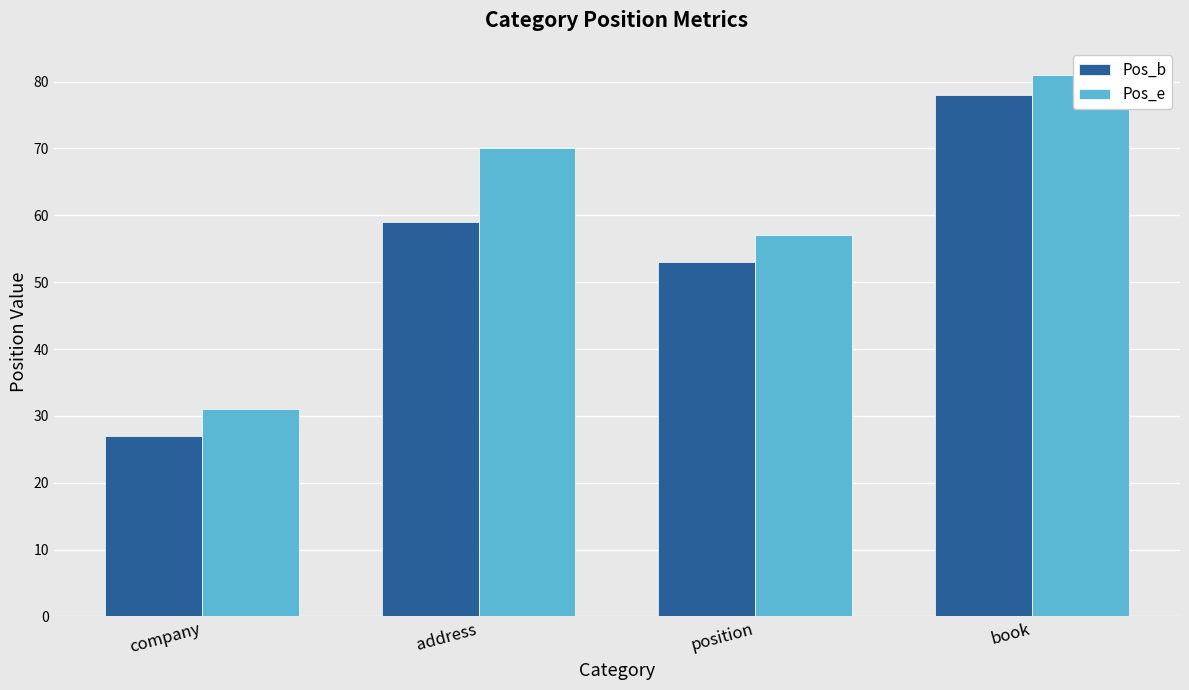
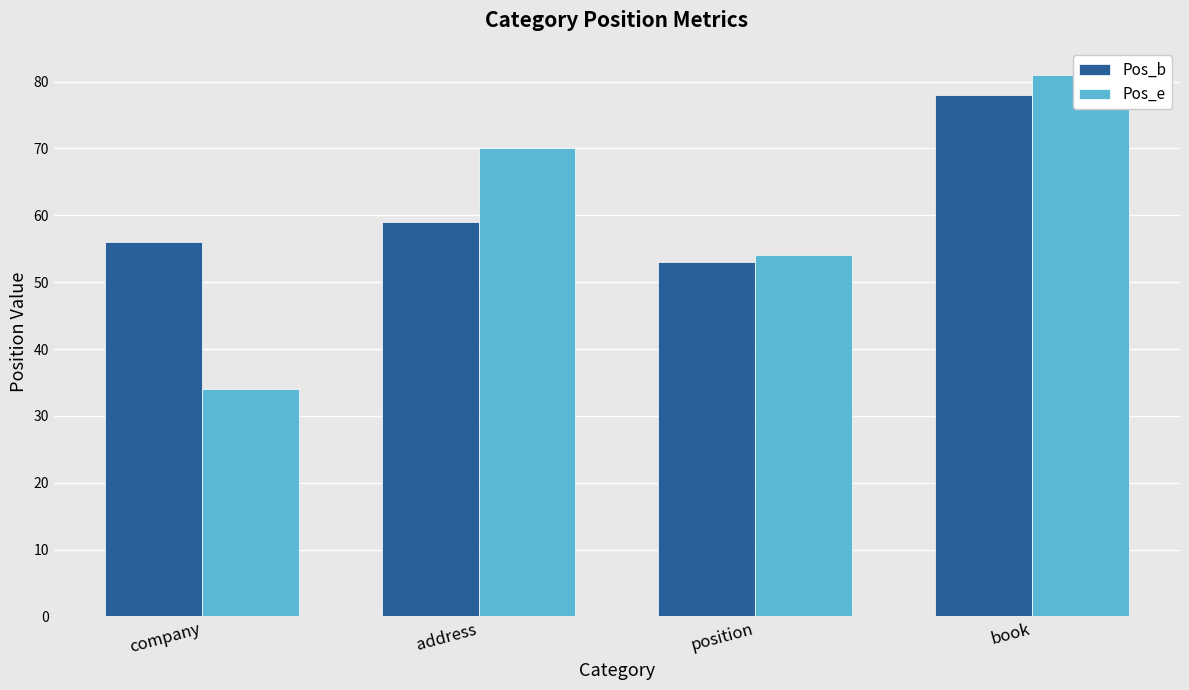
  {
    "Pos_b": {
-     "company": 27,
+     "company": 56,
      "address": 59,
      "position": 53,
      "book": 78
    },
    "Pos_e": {
-     "company": 31,
+     "company": 34,
      "address": 70,
-     "position": 57
+     "position": 54
    }
  }
